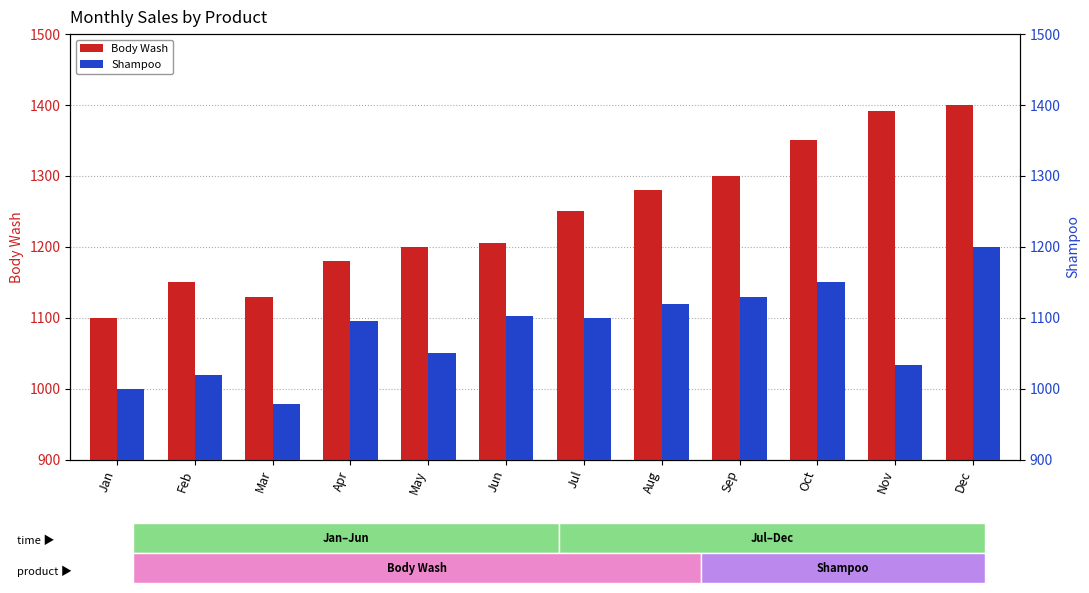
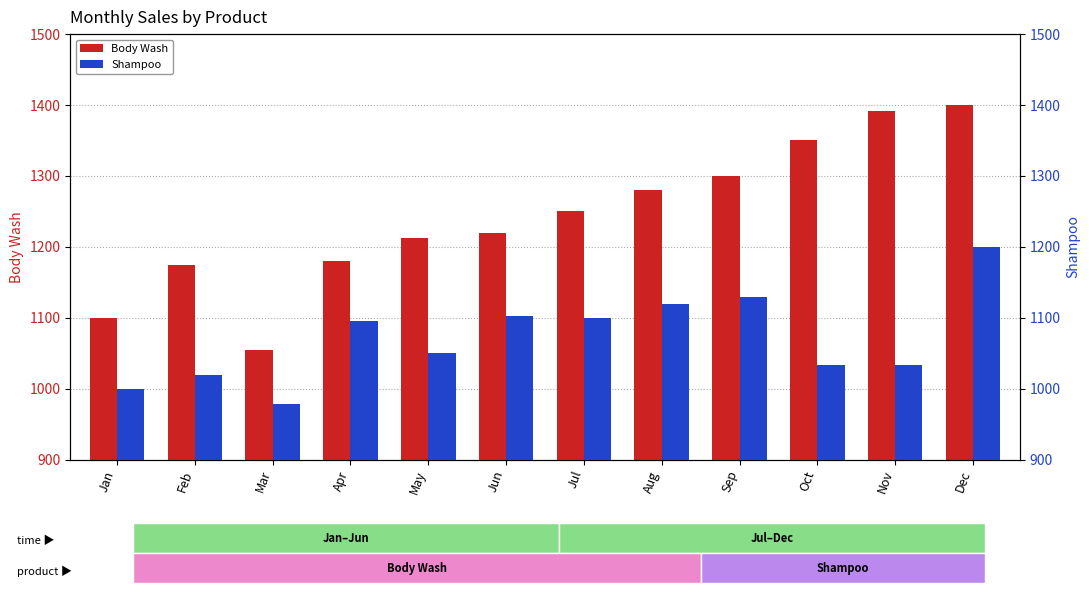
  {
    "Body Wash": {
      "Jan": 1100,
-     "Feb": 1150,
-     "Mar": 1130,
+     "Feb": 1180,
+     "Mar": 1050,
      "Apr": 1180,
-     "May": 1200,
-     "Jun": 1210,
+     "May": 1210,
+     "Jun": 1220,
      "Jul": 1250,
      "Aug": 1280,
      "Sep": 1300,
      "Oct": 1350,
      "Nov": 1390,
      "Dec": 1400
    },
    "Shampoo": {
      "Jan": 1000,
      "Feb": 1020,
      "Mar": 980,
      "Apr": 1100,
      "May": 1050,
      "Jun": 1100,
      "Jul": 1100,
      "Aug": 1120,
      "Sep": 1130,
-     "Oct": 1150,
+     "Oct": 1030,
      "Nov": 1030,
      "Dec": 1200
    }
  }
